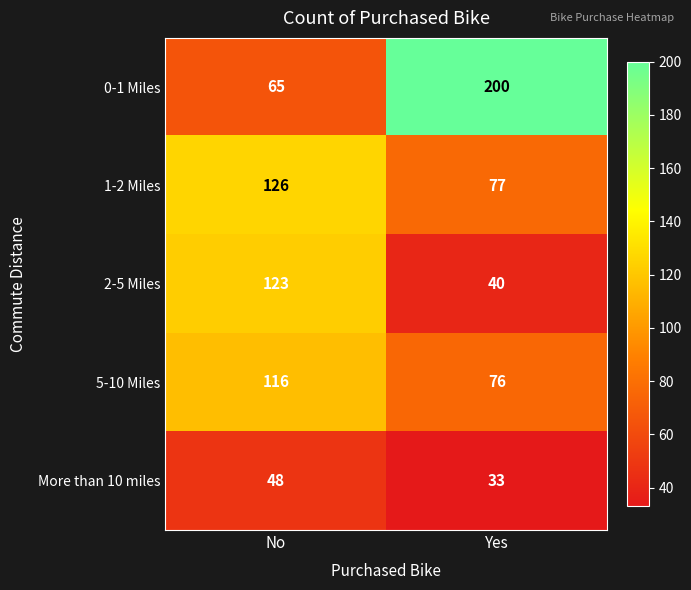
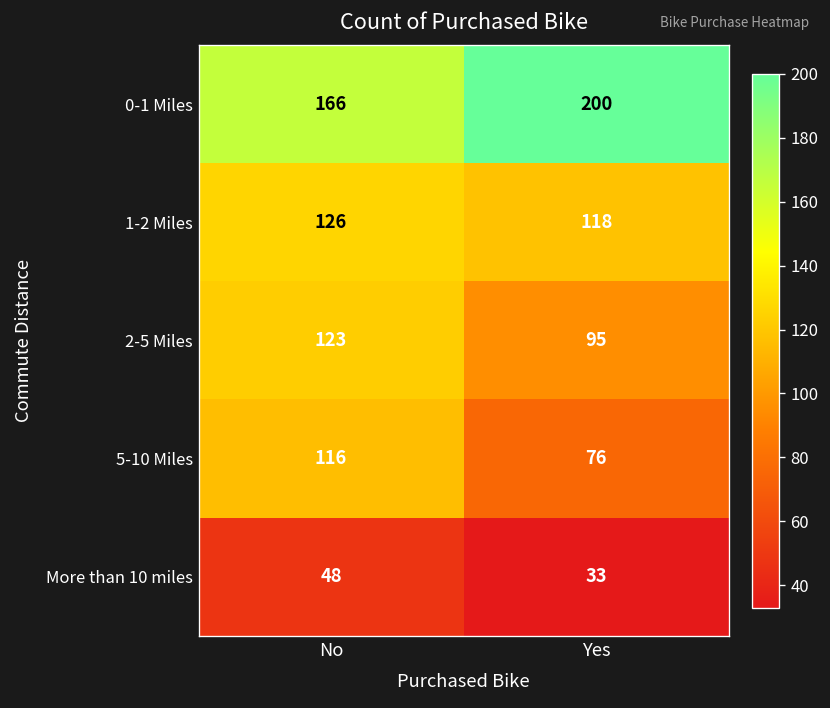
  {
    "0-1 Miles": {
-     "No": 65,
+     "No": 166,
      "Yes": 200
    },
    "1-2 Miles": {
      "No": 126,
-     "Yes": 77
+     "Yes": 118
    },
    "2-5 Miles": {
      "No": 123,
-     "Yes": 40
+     "Yes": 95
    },
    "5-10 Miles": {
      "No": 116,
      "Yes": 76
    },
    "More than 10 miles": {
      "No": 48,
      "Yes": 33
    }
  }
